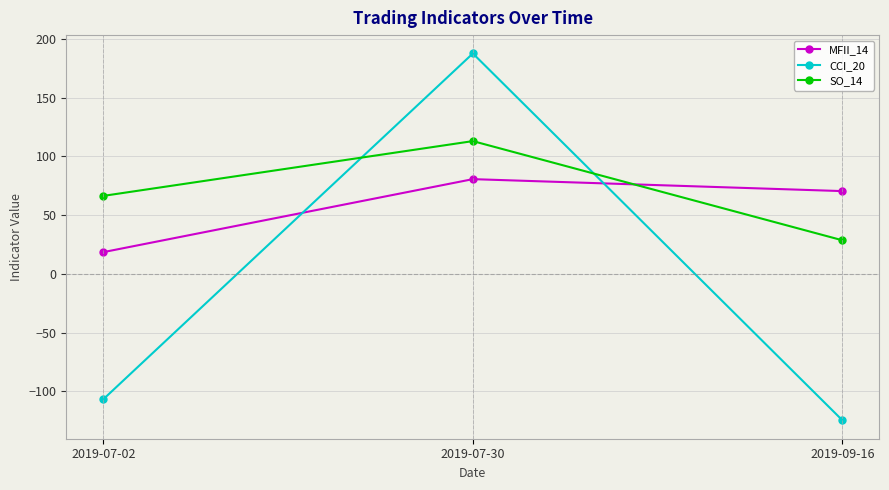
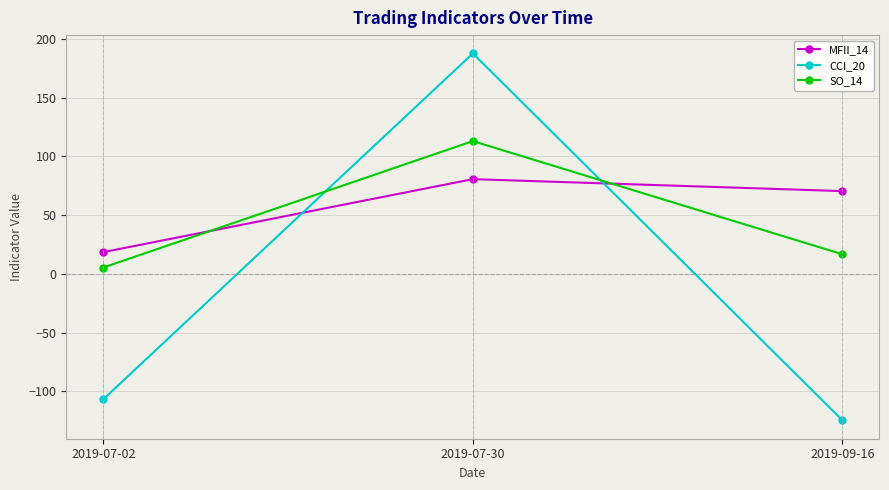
  {
    "MFII_14": {
      "2019-07-02": 18,
      "2019-07-30": 81,
      "2019-09-16": 70
    },
    "CCI_20": {
      "2019-07-02": -107,
      "2019-07-30": 188,
      "2019-09-16": -125
    },
    "SO_14": {
-     "2019-07-02": 66,
+     "2019-07-02": 5,
      "2019-07-30": 113,
-     "2019-09-16": 29
+     "2019-09-16": 17
    }
  }
